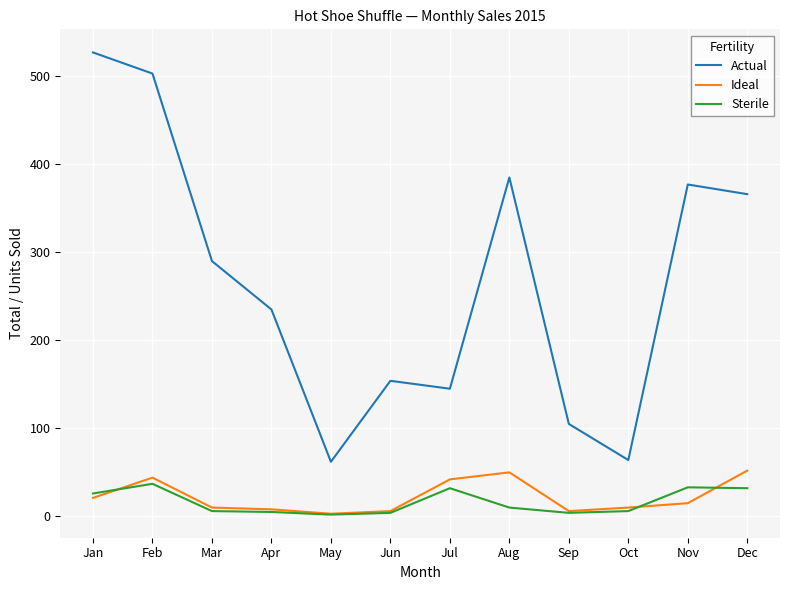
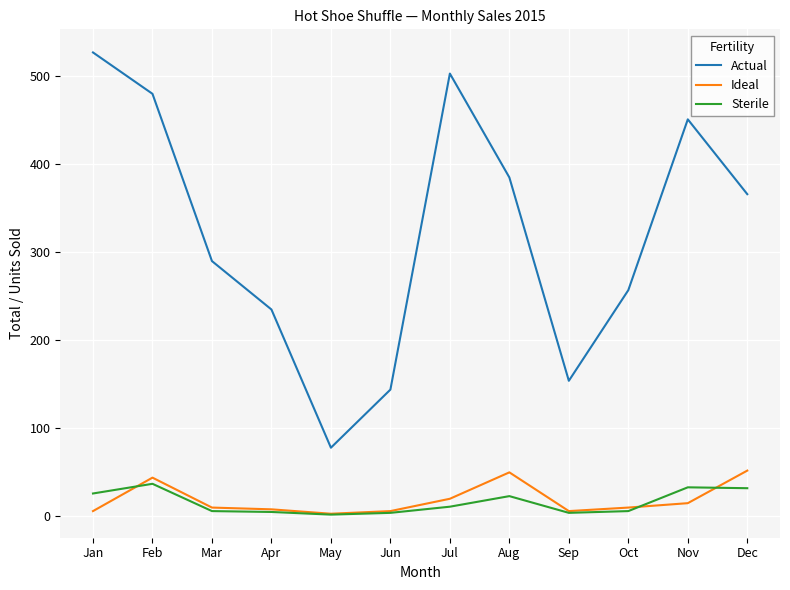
  {
    "Actual": {
      "Jan": 530,
-     "Feb": 500,
+     "Feb": 480,
      "Mar": 290,
      "Apr": 240,
-     "May": 60,
-     "Jun": 150,
-     "Jul": 150,
+     "May": 80,
+     "Jun": 140,
+     "Jul": 500,
      "Aug": 390,
-     "Sep": 110,
-     "Oct": 60,
-     "Nov": 380,
+     "Sep": 150,
+     "Oct": 260,
+     "Nov": 450,
      "Dec": 370
    },
    "Ideal": {
-     "Jan": 20,
+     "Jan": 10,
      "Feb": 40,
      "Mar": 10,
      "Apr": 10,
-     "Jul": 40,
+     "Jul": 20,
      "Aug": 50,
      "Oct": 10,
      "Nov": 20,
      "Dec": 50
    },
    "Sterile": {
      "Jan": 30,
      "Feb": 40,
      "Mar": 10,
      "Apr": 10,
-     "Jul": 30,
-     "Aug": 10,
+     "Jul": 10,
+     "Aug": 20,
      "Oct": 10,
      "Nov": 30,
      "Dec": 30
    }
  }
